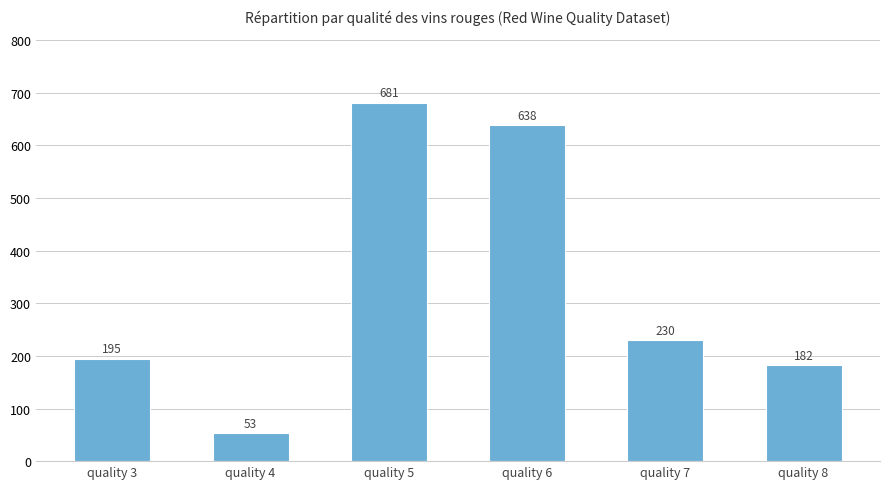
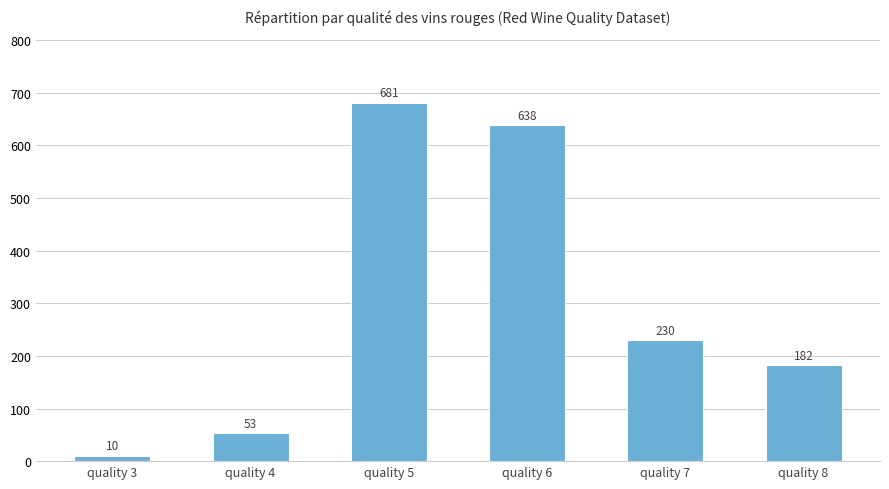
  {
-   "quality 3": 195,
+   "quality 3": 10,
    "quality 4": 53,
    "quality 5": 681,
    "quality 6": 638,
    "quality 7": 230,
    "quality 8": 182
  }
